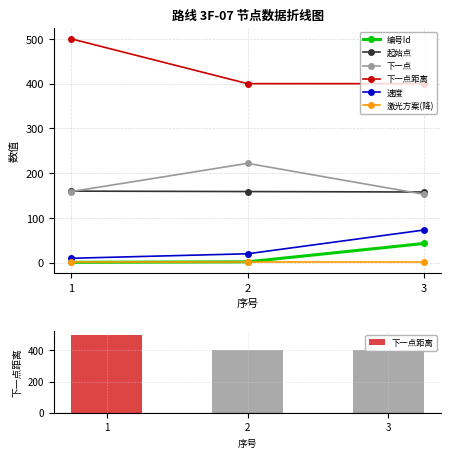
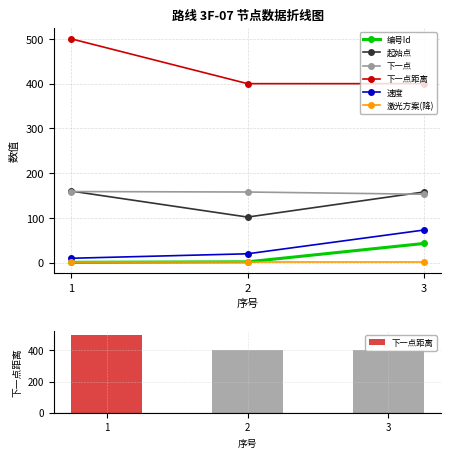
  {
    "路线 3F-07 节点数据折线图": {
      "编号Id": {
        "3": 40
      },
      "起始点": {
-       "2": 160
+       "2": 100
      },
      "下一点": {
-       "2": 220
+       "2": 160
      },
      "速度": {
        "1": 10,
        "2": 20,
        "3": 70
      },
      "激光方案(降)": {
        "3": 0
      }
    }
  }
